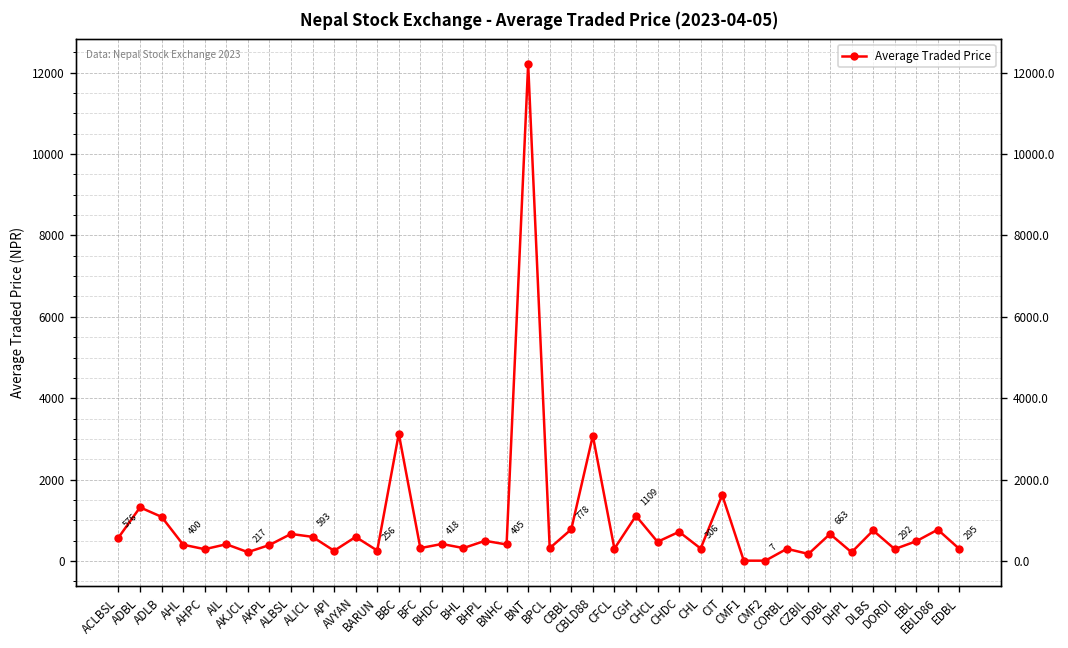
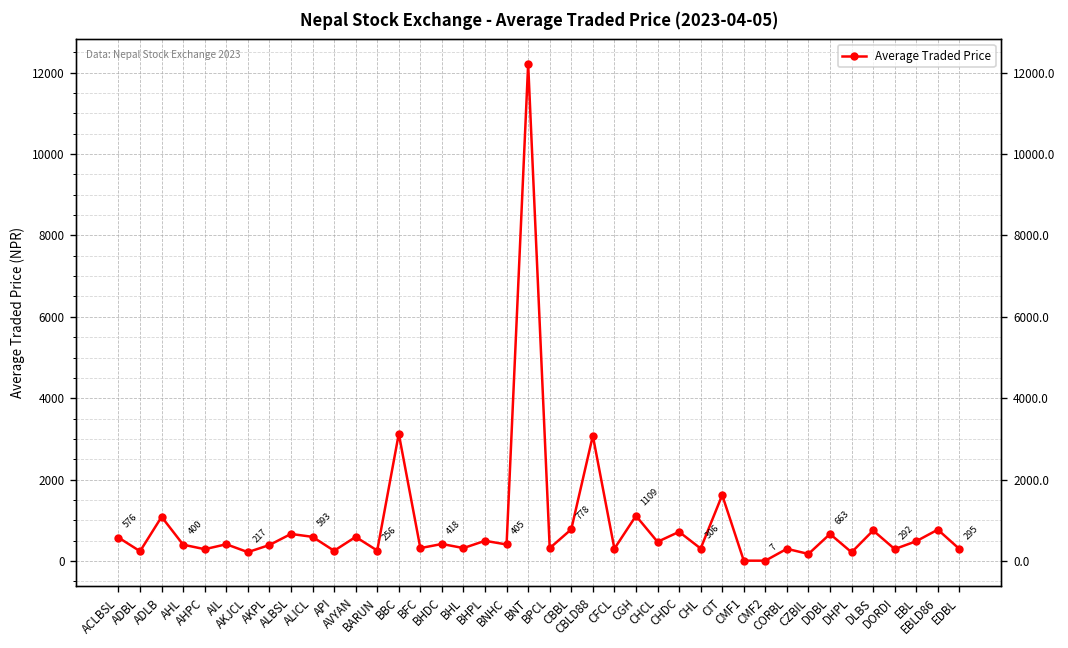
  {
-   "ADBL": 1300,
+   "ADBL": 200,
    "ADLB": 1100,
    "AHPC": 300,
    "AIL": 400,
    "ALBSL": 700,
    "API": 300,
    "AVYAN": 600,
    "BBC": 3100,
    "BFC": 300,
    "BHL": 300,
    "BHPL": 500,
    "BNT": 12200,
    "BPCL": 300,
    "CBLD88": 3100,
    "CFCL": 300,
    "CHCL": 500,
    "CHDC": 700,
    "CIT": 1600,
    "CMF1": 0,
    "CZBIL": 200,
    "DHPL": 200,
    "DLBS": 700,
    "EBLD86": 800
  }
